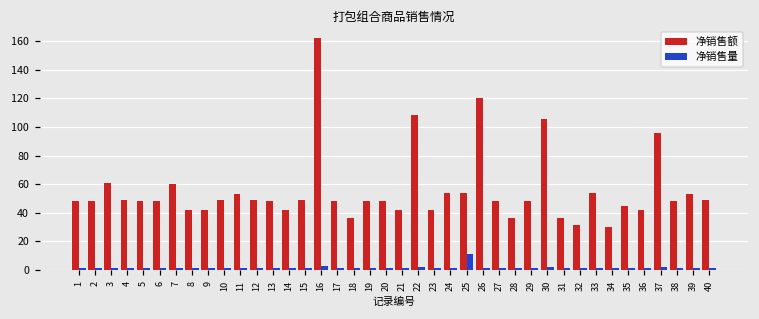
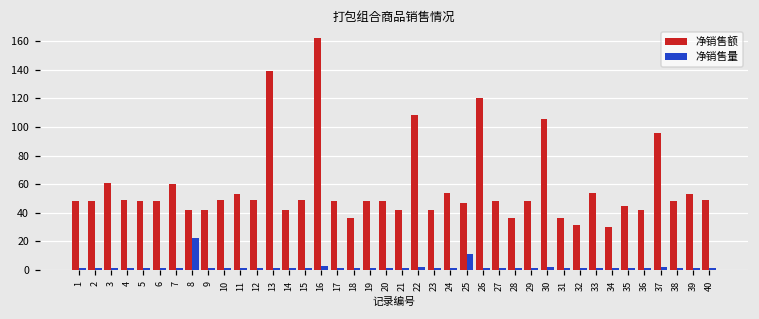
  {
    "净销售额": {
      "1": 48,
      "2": 48,
      "3": 61,
      "4": 49,
      "5": 48,
      "6": 48,
      "7": 60,
      "8": 42,
      "9": 42,
      "10": 49,
      "11": 53,
      "12": 49,
-     "13": 48,
+     "13": 139,
      "14": 42,
      "15": 49,
      "16": 162,
      "17": 48,
      "18": 36,
      "19": 48,
      "20": 48,
      "21": 42,
      "22": 108,
      "23": 42,
      "24": 54,
-     "25": 54,
+     "25": 47,
      "26": 120,
      "27": 48,
      "28": 36,
      "29": 48,
      "30": 106,
      "31": 36,
      "32": 31,
      "33": 54,
      "34": 30,
      "35": 44,
      "36": 42,
      "37": 96,
      "38": 48,
      "39": 53,
      "40": 49
    },
    "净销售量": {
-     "8": 1,
+     "8": 22,
      "16": 3,
      "22": 2,
      "25": 11,
      "30": 2,
      "37": 2
    }
  }
